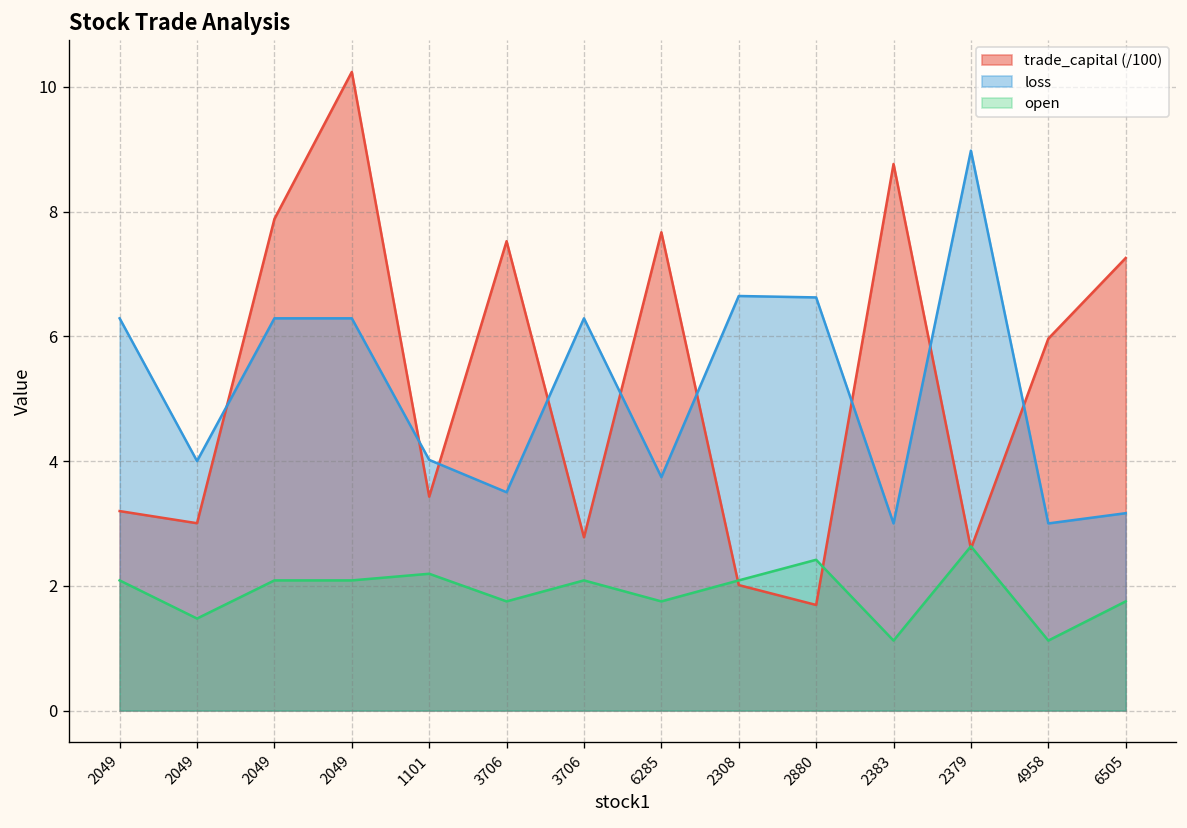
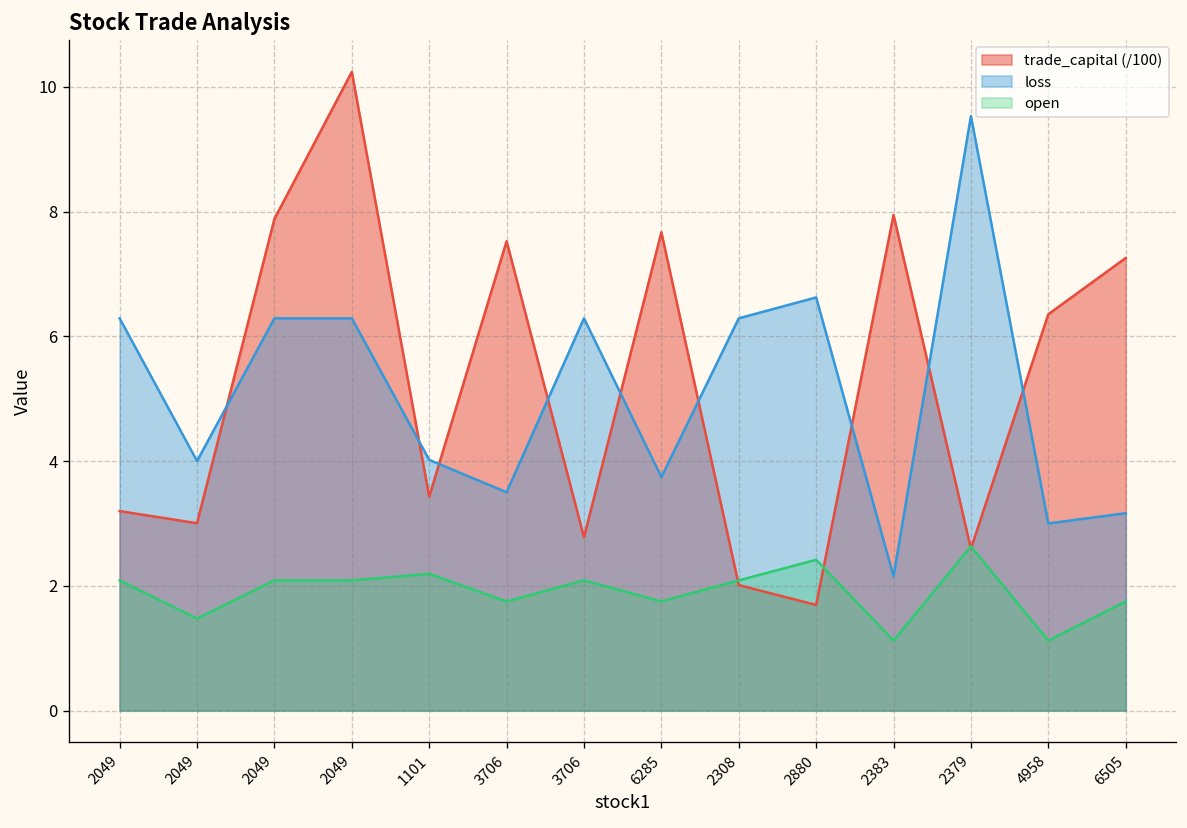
  {
    "trade_capital (/100)": {
      "1101": 3.4,
      "6285": 7.7,
      "2308": 2.0,
      "2880": 1.7,
-     "2383": 8.8,
-     "4958": 6.0,
+     "2383": 7.9,
+     "4958": 6.4,
      "6505": 7.3
    },
    "loss": {
      "1101": 4.0,
      "6285": 3.7,
-     "2308": 6.6,
+     "2308": 6.3,
      "2880": 6.6,
-     "2383": 3.0,
-     "2379": 9.0,
+     "2383": 2.2,
+     "2379": 9.5,
      "4958": 3.0,
      "6505": 3.2
    },
    "open": {
      "1101": 2.2,
      "6285": 1.7,
      "2308": 2.1,
      "2880": 2.4,
      "2383": 1.1,
      "4958": 1.1,
      "6505": 1.7
    }
  }
